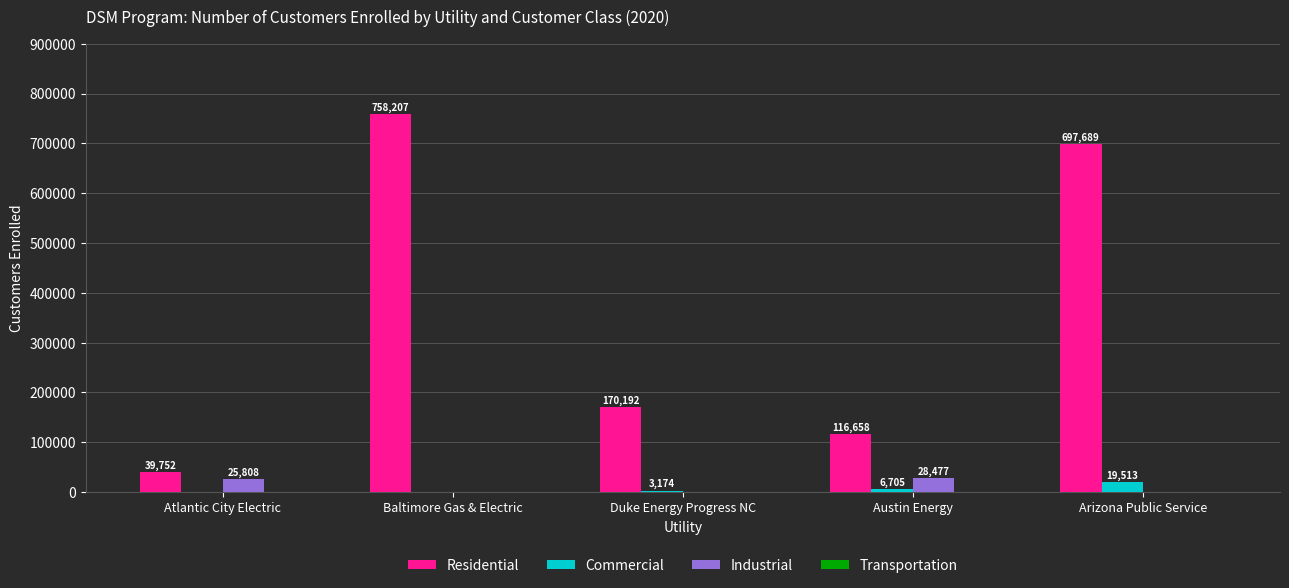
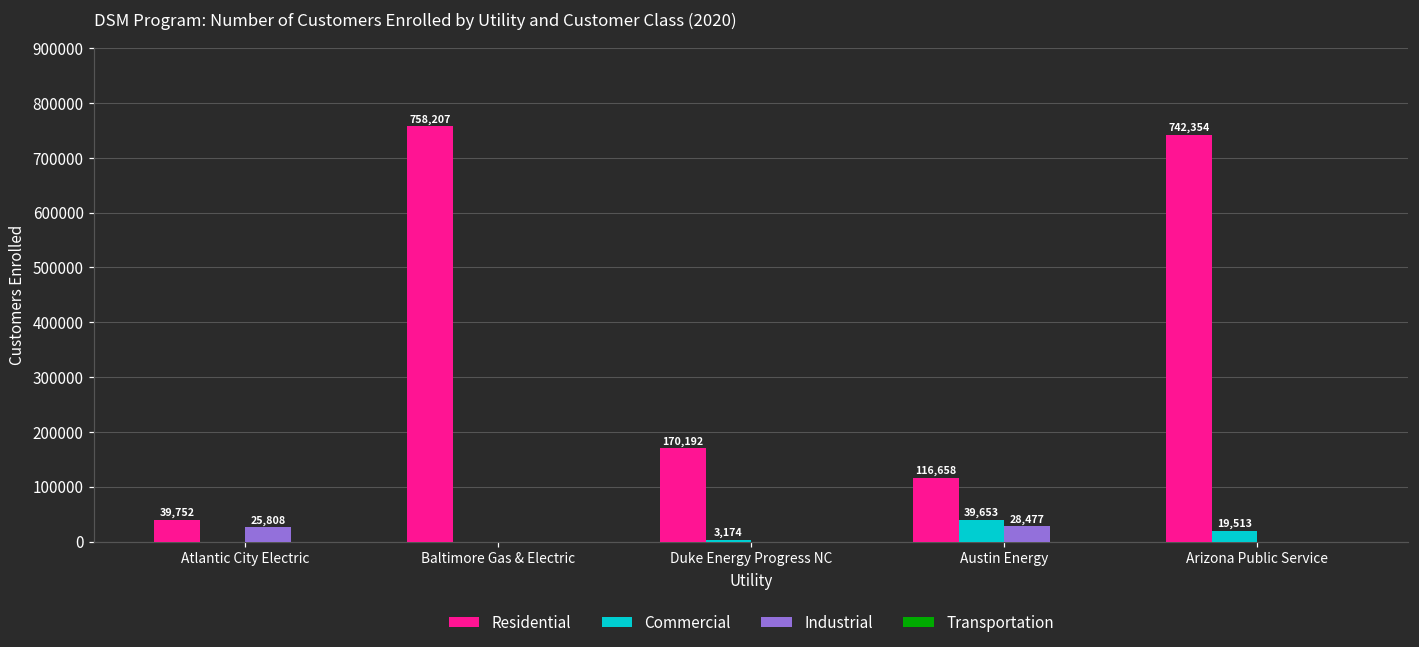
  {
    "Residential": {
      "Atlantic City Electric": "39,752",
      "Baltimore Gas & Electric": "758,207",
      "Duke Energy Progress NC": "170,192",
      "Austin Energy": "116,658",
-     "Arizona Public Service": "697,689"
+     "Arizona Public Service": "742,354"
    },
    "Commercial": {
      "Duke Energy Progress NC": "3,174",
-     "Austin Energy": "6,705",
+     "Austin Energy": "39,653",
      "Arizona Public Service": "19,513"
    },
    "Industrial": {
      "Atlantic City Electric": "25,808",
      "Austin Energy": "28,477"
    },
    "Transportation": {
      "Atlantic City Electric": "0",
      "Baltimore Gas & Electric": "0",
      "Duke Energy Progress NC": "0",
      "Austin Energy": "0",
      "Arizona Public Service": "0"
    }
  }
